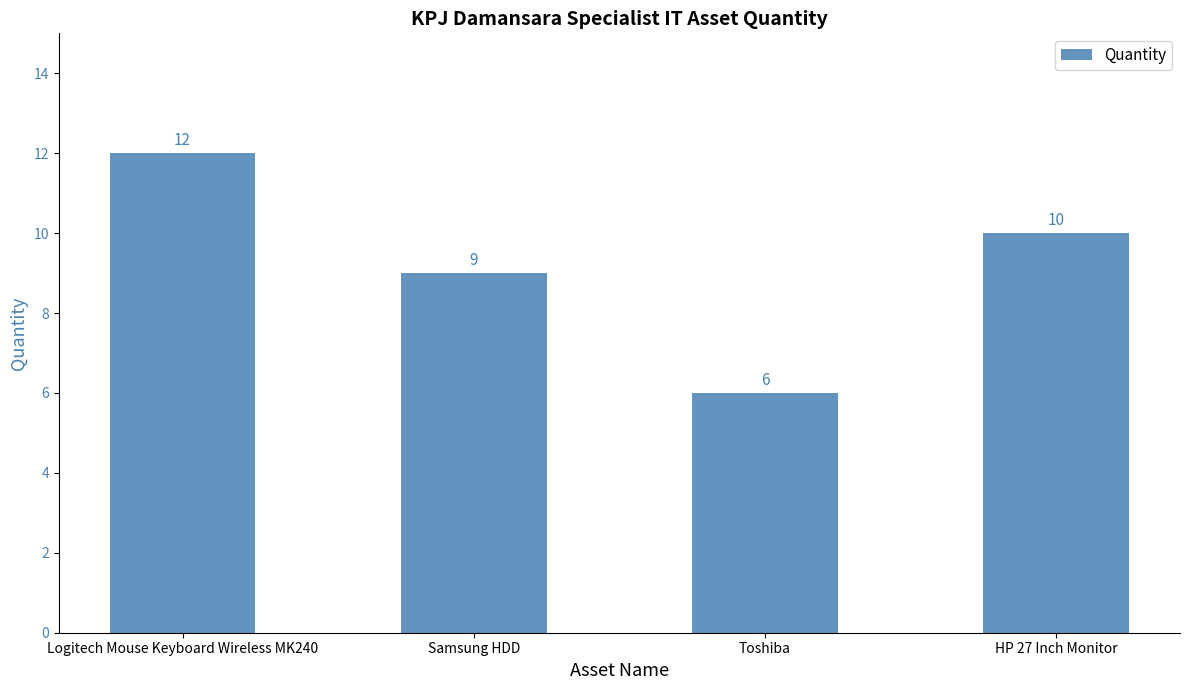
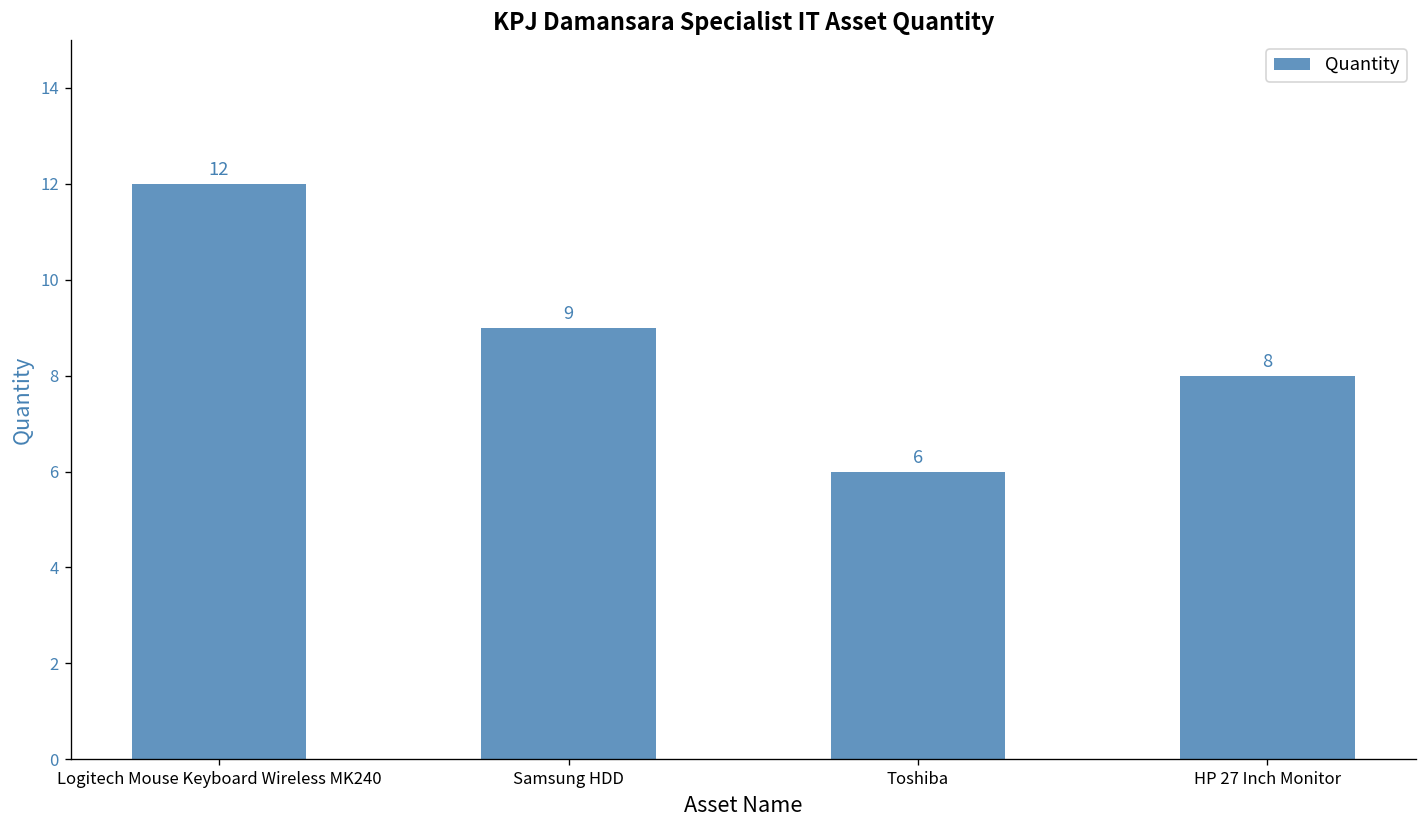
  {
    "Logitech Mouse Keyboard Wireless MK240": 12,
    "Samsung HDD": 9,
    "Toshiba": 6,
-   "HP 27 Inch Monitor": 10
+   "HP 27 Inch Monitor": 8
  }
